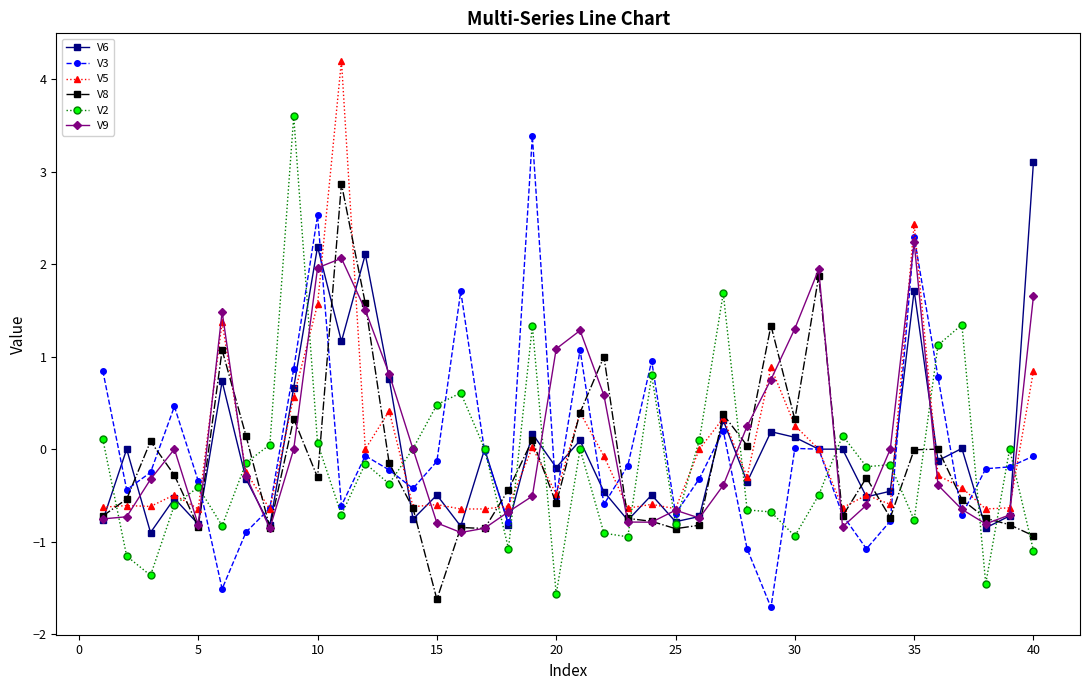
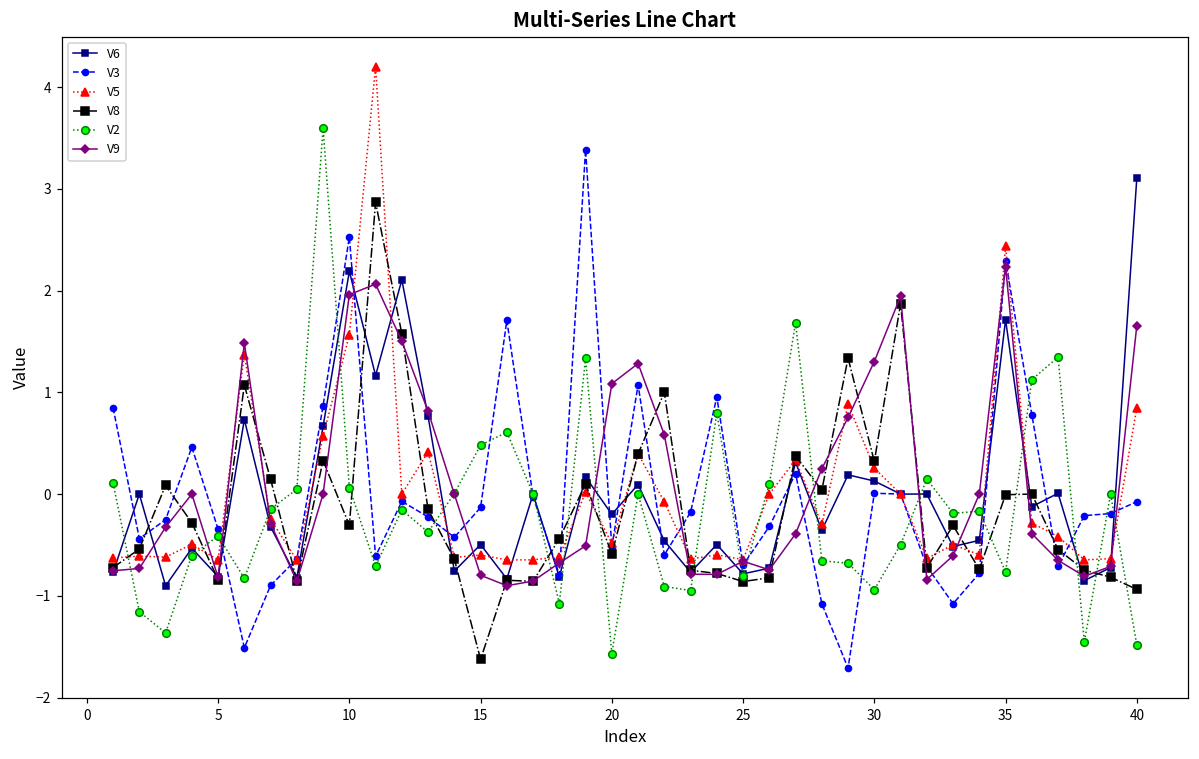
  {
    "V6": {
      "10": 2.2,
      "15": -0.5,
      "20": -0.2,
      "30": 0.1,
      "35": 1.7,
      "40": 3.1
    },
    "V3": {
      "5": -0.3,
      "10": 2.5,
      "15": -0.1,
      "20": -0.5,
      "25": -0.7,
      "30": 0.0,
      "35": 2.3,
      "40": -0.1
    },
    "V5": {
      "5": -0.6,
      "10": 1.6,
      "15": -0.6,
      "20": -0.5,
      "30": 0.3,
      "35": 2.4,
      "40": 0.8
    },
    "V8": {
      "10": -0.3,
      "15": -1.6,
      "20": -0.6,
      "25": -0.9,
      "30": 0.3,
      "35": 0.0,
      "40": -0.9
    },
    "V2": {
      "5": -0.4,
      "10": 0.1,
      "15": 0.5,
      "20": -1.6,
      "30": -0.9,
      "35": -0.8,
-     "40": -1.1
+     "40": -1.5
    },
    "V9": {
      "10": 2.0,
      "15": -0.8,
      "20": 1.1,
      "30": 1.3,
      "35": 2.2,
      "40": 1.7
    }
  }
